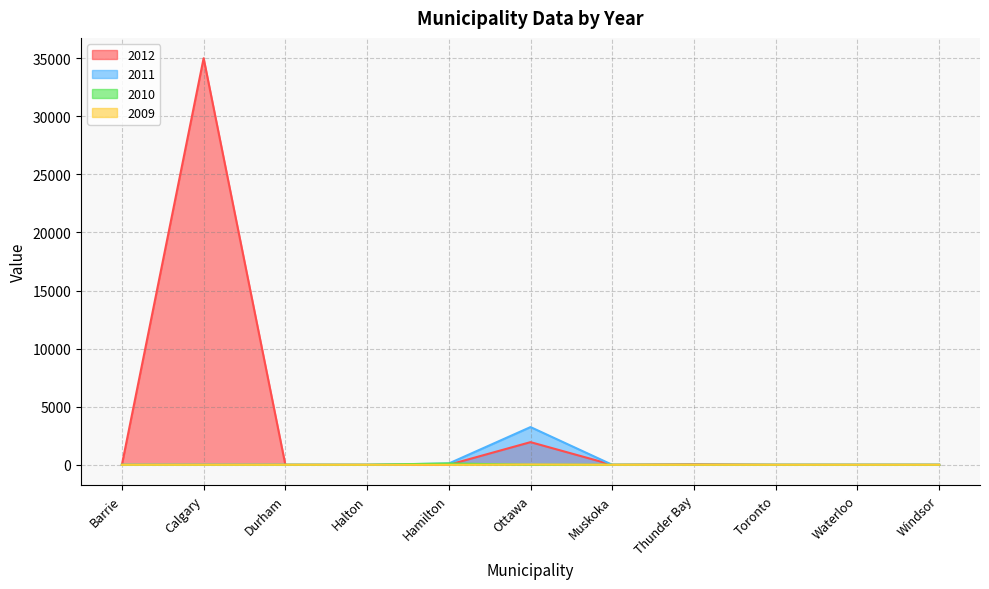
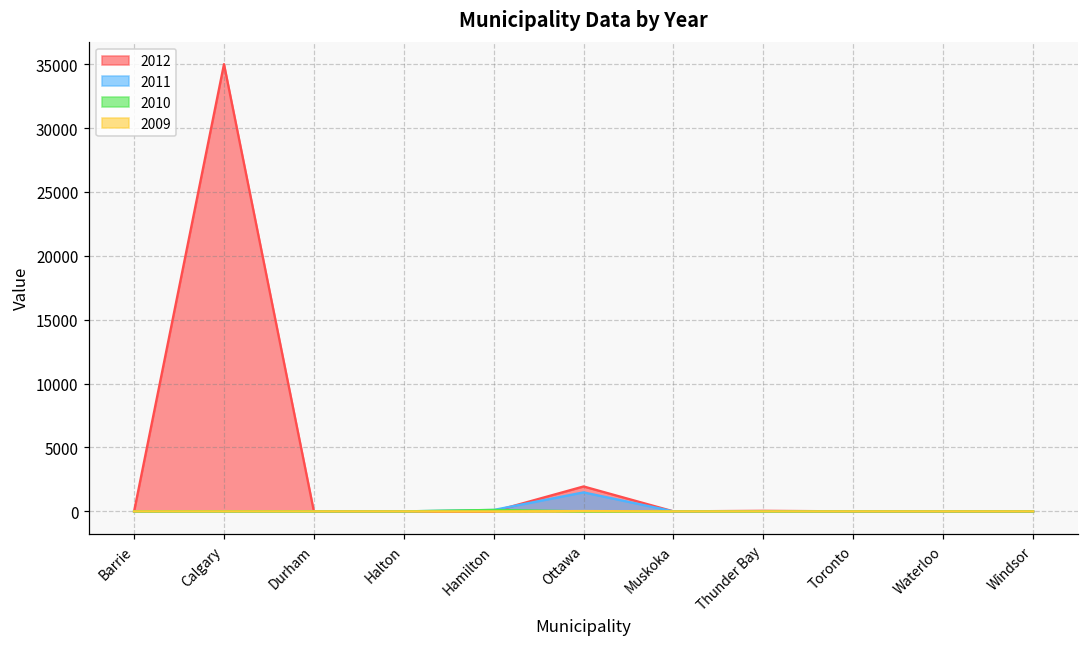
  {
    "2012": {
      "Calgary": 35000,
      "Ottawa": 2000
    },
    "2011": {
-     "Ottawa": 3200
+     "Ottawa": 1500
    }
  }
